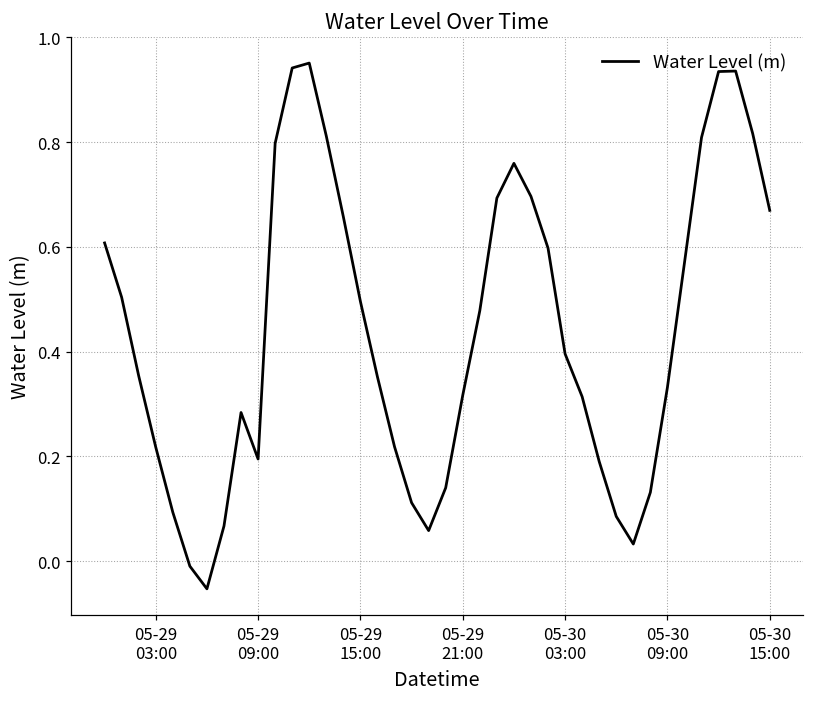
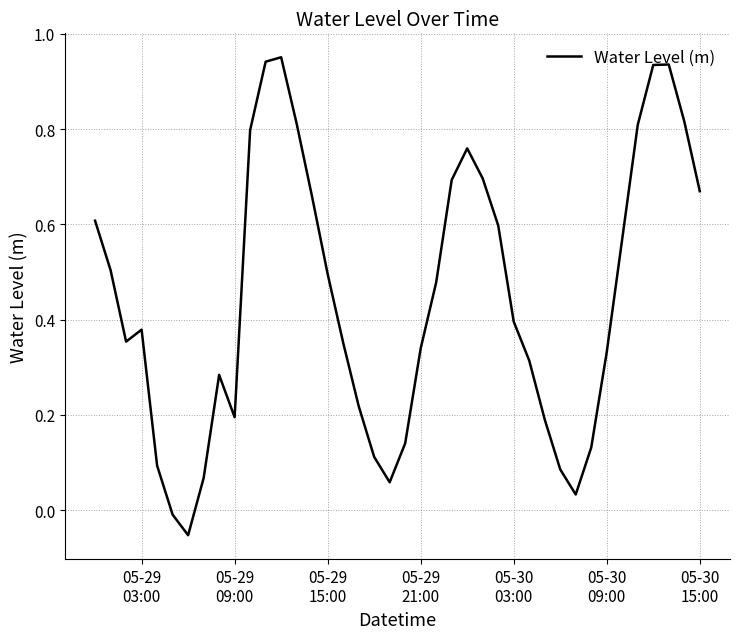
  {
-   "05-29 03:00": 0.22,
+   "05-29 03:00": 0.38,
    "05-29 09:00": 0.20,
    "05-29 15:00": 0.50,
-   "05-29 21:00": 0.32,
+   "05-29 21:00": 0.34,
    "05-30 03:00": 0.40,
    "05-30 09:00": 0.33,
    "05-30 15:00": 0.67
  }
